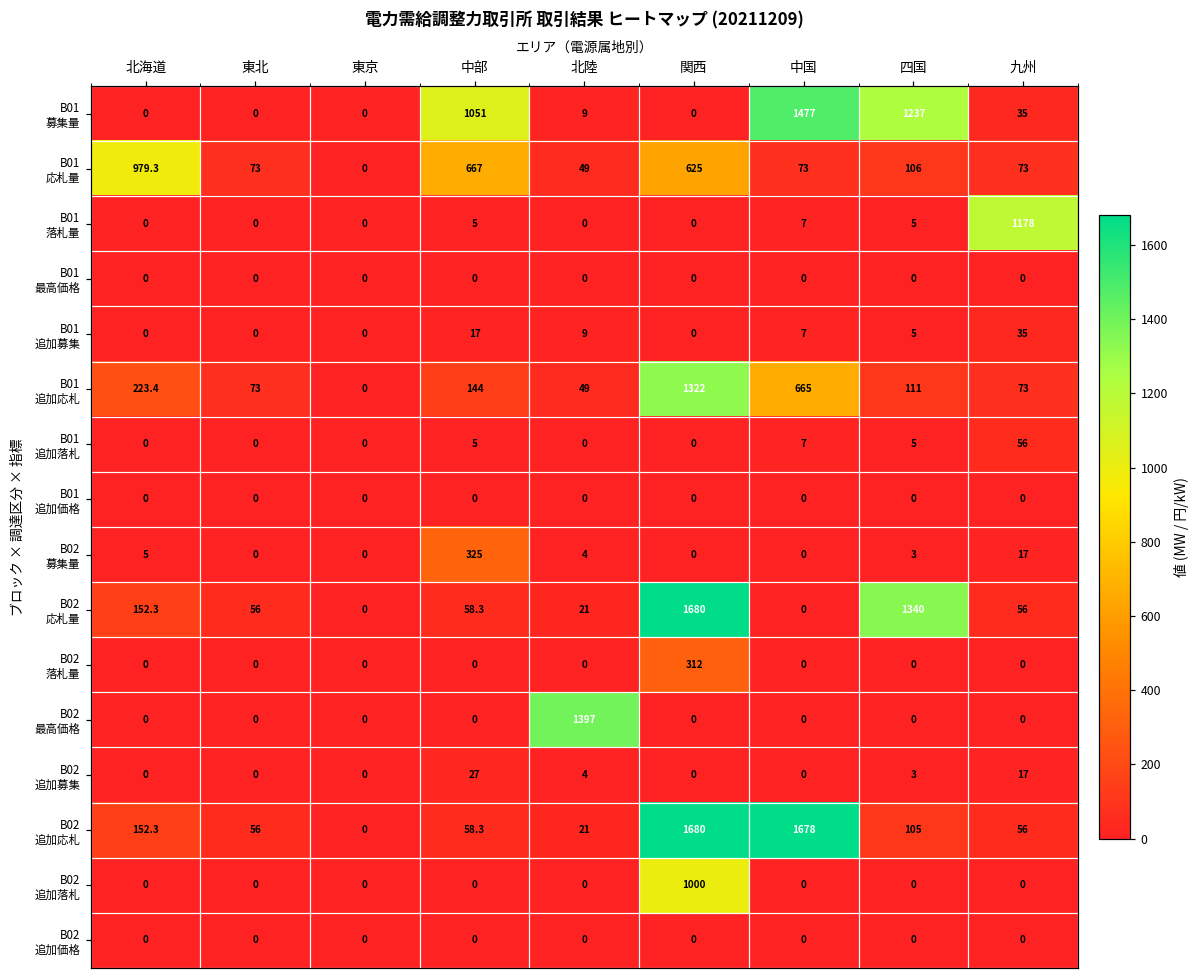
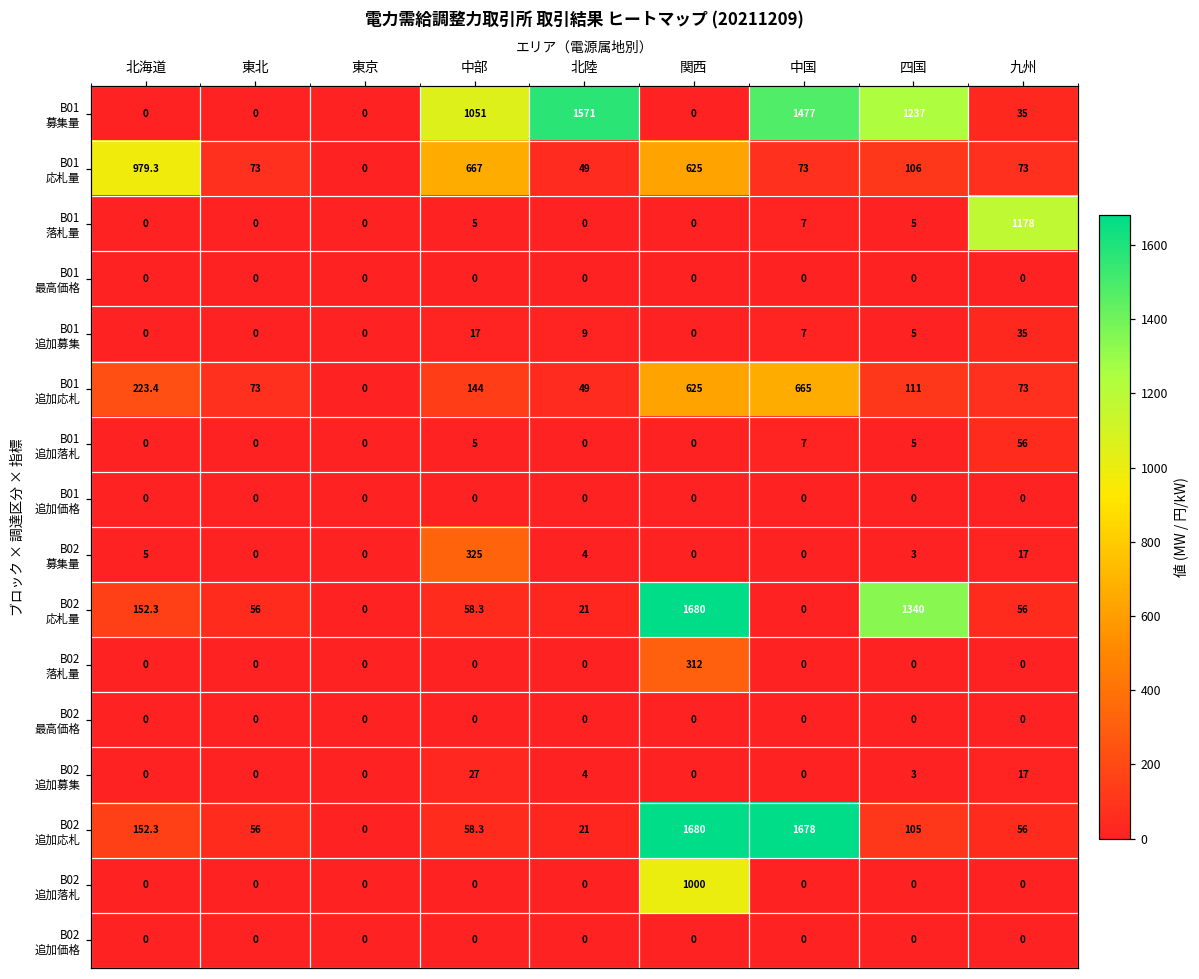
  {
    "B01 募集量": {
      "北海道": 0,
      "東北": 0,
      "東京": 0,
      "中部": 1051,
-     "北陸": 9,
+     "北陸": 1571,
      "関西": 0,
      "中国": 1477,
      "四国": 1237,
      "九州": 35
    },
    "B01 応札量": {
      "北海道": 979.3,
      "東北": 73,
      "東京": 0,
      "中部": 667,
      "北陸": 49,
      "関西": 625,
      "中国": 73,
      "四国": 106,
      "九州": 73
    },
    "B01 落札量": {
      "北海道": 0,
      "東北": 0,
      "東京": 0,
      "中部": 5,
      "北陸": 0,
      "関西": 0,
      "中国": 7,
      "四国": 5,
      "九州": 1178
    },
    "B01 最高価格": {
      "北海道": 0,
      "東北": 0,
      "東京": 0,
      "中部": 0,
      "北陸": 0,
      "関西": 0,
      "中国": 0,
      "四国": 0,
      "九州": 0
    },
    "B01 追加募集": {
      "北海道": 0,
      "東北": 0,
      "東京": 0,
      "中部": 17,
      "北陸": 9,
      "関西": 0,
      "中国": 7,
      "四国": 5,
      "九州": 35
    },
    "B01 追加応札": {
      "北海道": 223.4,
      "東北": 73,
      "東京": 0,
      "中部": 144,
      "北陸": 49,
-     "関西": 1322,
+     "関西": 625,
      "中国": 665,
      "四国": 111,
      "九州": 73
    },
    "B01 追加落札": {
      "北海道": 0,
      "東北": 0,
      "東京": 0,
      "中部": 5,
      "北陸": 0,
      "関西": 0,
      "中国": 7,
      "四国": 5,
      "九州": 56
    },
    "B01 追加価格": {
      "北海道": 0,
      "東北": 0,
      "東京": 0,
      "中部": 0,
      "北陸": 0,
      "関西": 0,
      "中国": 0,
      "四国": 0,
      "九州": 0
    },
    "B02 募集量": {
      "北海道": 5,
      "東北": 0,
      "東京": 0,
      "中部": 325,
      "北陸": 4,
      "関西": 0,
      "中国": 0,
      "四国": 3,
      "九州": 17
    },
    "B02 応札量": {
      "北海道": 152.3,
      "東北": 56,
      "東京": 0,
      "中部": 58.3,
      "北陸": 21,
      "関西": 1680,
      "中国": 0,
      "四国": 1340,
      "九州": 56
    },
    "B02 落札量": {
      "北海道": 0,
      "東北": 0,
      "東京": 0,
      "中部": 0,
      "北陸": 0,
      "関西": 312,
      "中国": 0,
      "四国": 0,
      "九州": 0
    },
    "B02 最高価格": {
      "北海道": 0,
      "東北": 0,
      "東京": 0,
      "中部": 0,
-     "北陸": 1397,
+     "北陸": 0,
      "関西": 0,
      "中国": 0,
      "四国": 0,
      "九州": 0
    },
    "B02 追加募集": {
      "北海道": 0,
      "東北": 0,
      "東京": 0,
      "中部": 27,
      "北陸": 4,
      "関西": 0,
      "中国": 0,
      "四国": 3,
      "九州": 17
    },
    "B02 追加応札": {
      "北海道": 152.3,
      "東北": 56,
      "東京": 0,
      "中部": 58.3,
      "北陸": 21,
      "関西": 1680,
      "中国": 1678,
      "四国": 105,
      "九州": 56
    },
    "B02 追加落札": {
      "北海道": 0,
      "東北": 0,
      "東京": 0,
      "中部": 0,
      "北陸": 0,
      "関西": 1000,
      "中国": 0,
      "四国": 0,
      "九州": 0
    },
    "B02 追加価格": {
      "北海道": 0,
      "東北": 0,
      "東京": 0,
      "中部": 0,
      "北陸": 0,
      "関西": 0,
      "中国": 0,
      "四国": 0,
      "九州": 0
    }
  }
